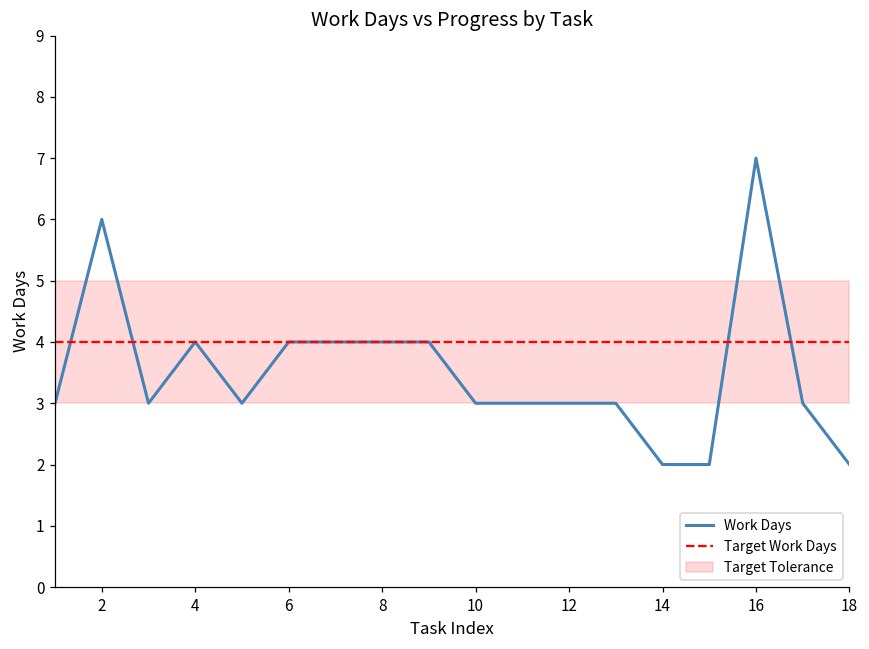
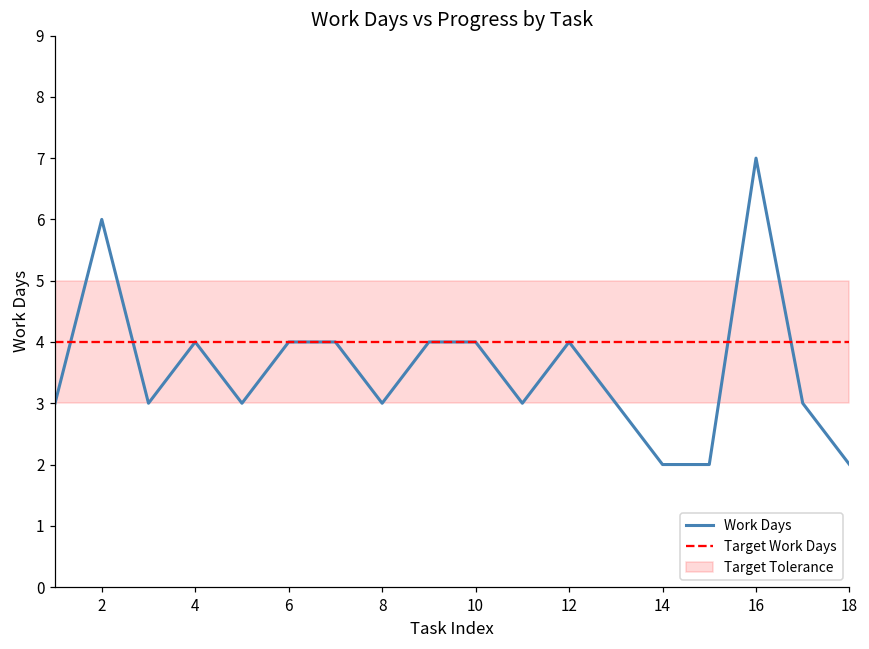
  {
    "Work Days": {
      "2": 6,
      "4": 4,
      "6": 4,
-     "8": 4,
-     "10": 3,
-     "12": 3,
+     "8": 3,
+     "10": 4,
+     "12": 4,
      "14": 2,
      "16": 7,
      "18": 2
    },
    "Target Tolerance": {
      "2": 5,
      "4": 5,
      "6": 5,
      "8": 5,
      "10": 5,
      "12": 5,
      "14": 5,
      "16": 5,
      "18": 5
    }
  }
